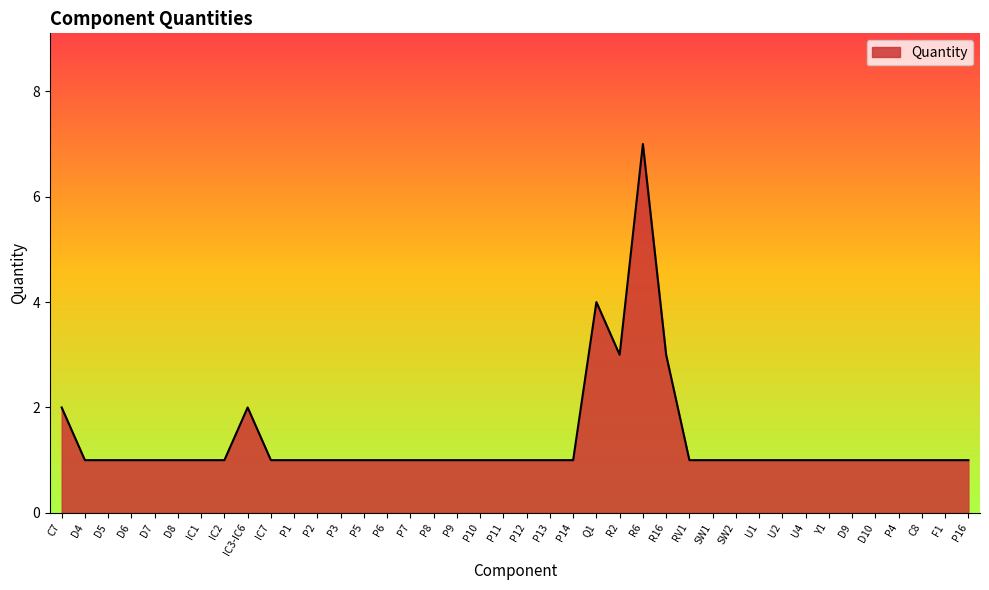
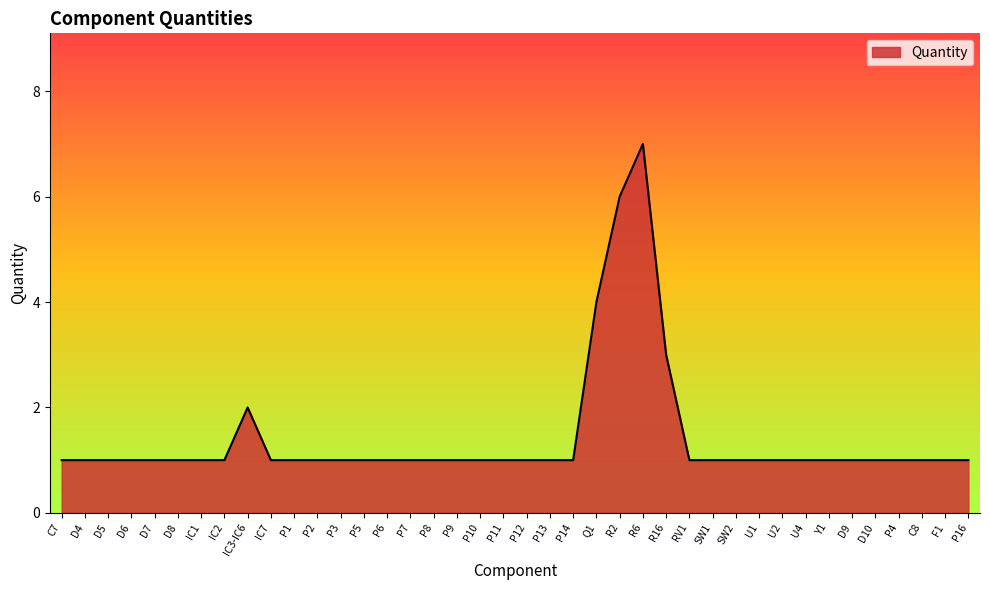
  {
-   "C7": 2,
+   "C7": 1,
    "D4": 1,
    "D5": 1,
    "D6": 1,
    "D7": 1,
    "D8": 1,
    "IC1": 1,
    "IC2": 1,
    "IC3-IC6": 2,
    "IC7": 1,
    "P1": 1,
    "P2": 1,
    "P3": 1,
    "P5": 1,
    "P6": 1,
    "P7": 1,
    "P8": 1,
    "P9": 1,
    "P10": 1,
    "P11": 1,
    "P12": 1,
    "P13": 1,
    "P14": 1,
    "Q1": 4,
-   "R2": 3,
+   "R2": 6,
    "R6": 7,
    "R16": 3,
    "RV1": 1,
    "SW1": 1,
    "SW2": 1,
    "U1": 1,
    "U2": 1,
    "U4": 1,
    "Y1": 1,
    "D9": 1,
    "D10": 1,
    "P4": 1,
    "C8": 1,
    "F1": 1,
    "P16": 1
  }
